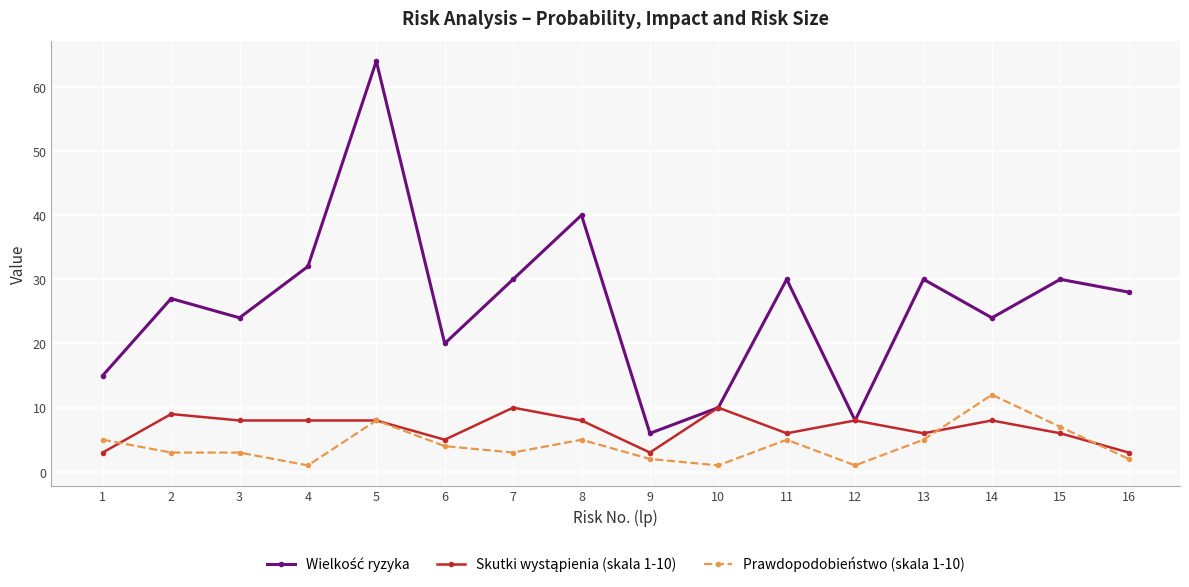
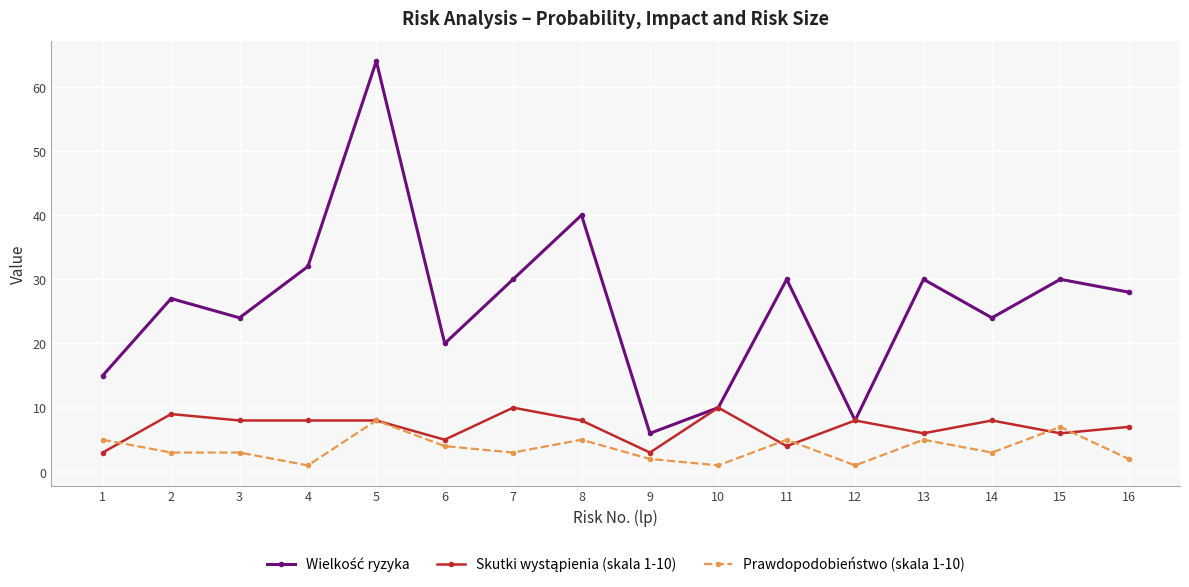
  {
    "Wielkość ryzyka": {
      "1": 15,
      "2": 27,
      "3": 24,
      "4": 32,
      "5": 64,
      "6": 20,
      "7": 30,
      "8": 40,
      "9": 6,
      "11": 30,
      "13": 30,
      "14": 24,
      "15": 30,
      "16": 28
    },
    "Skutki wystąpienia (skala 1-10)": {
      "1": 3,
      "2": 9,
      "3": 8,
      "4": 8,
      "6": 5,
      "7": 10,
      "8": 8,
      "9": 3,
-     "11": 6,
+     "11": 4,
      "13": 6,
      "14": 8,
      "15": 6,
-     "16": 3
+     "16": 7
    },
    "Prawdopodobieństwo (skala 1-10)": {
      "1": 5,
      "2": 3,
      "3": 3,
      "4": 1,
      "6": 4,
      "7": 3,
      "8": 5,
      "9": 2,
      "10": 1,
      "11": 5,
      "12": 1,
      "13": 5,
-     "14": 12,
+     "14": 3,
      "15": 7,
      "16": 2
    }
  }
